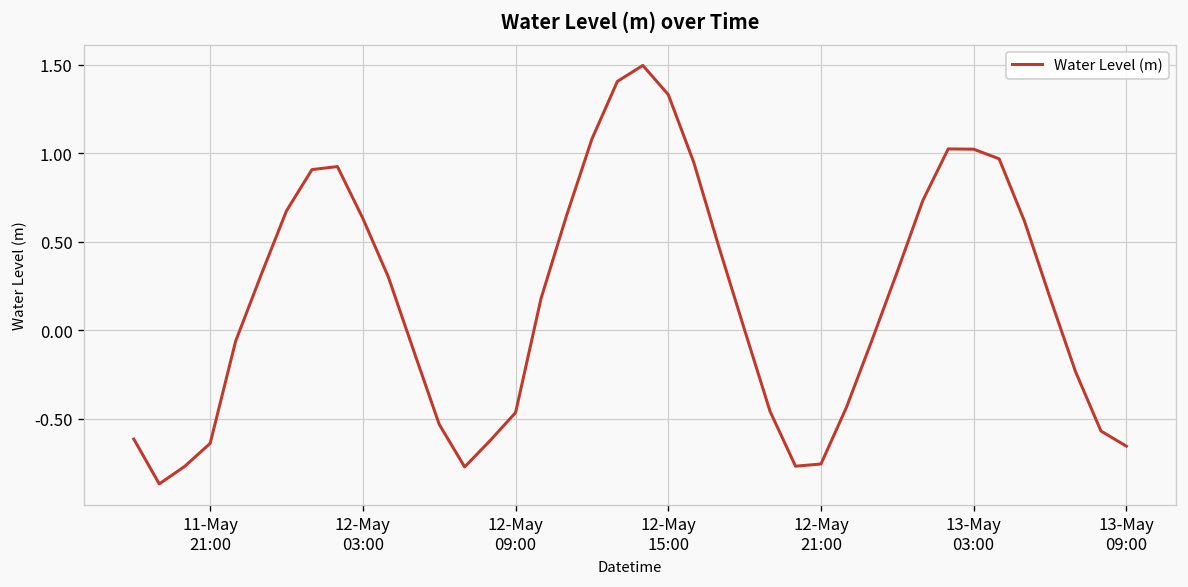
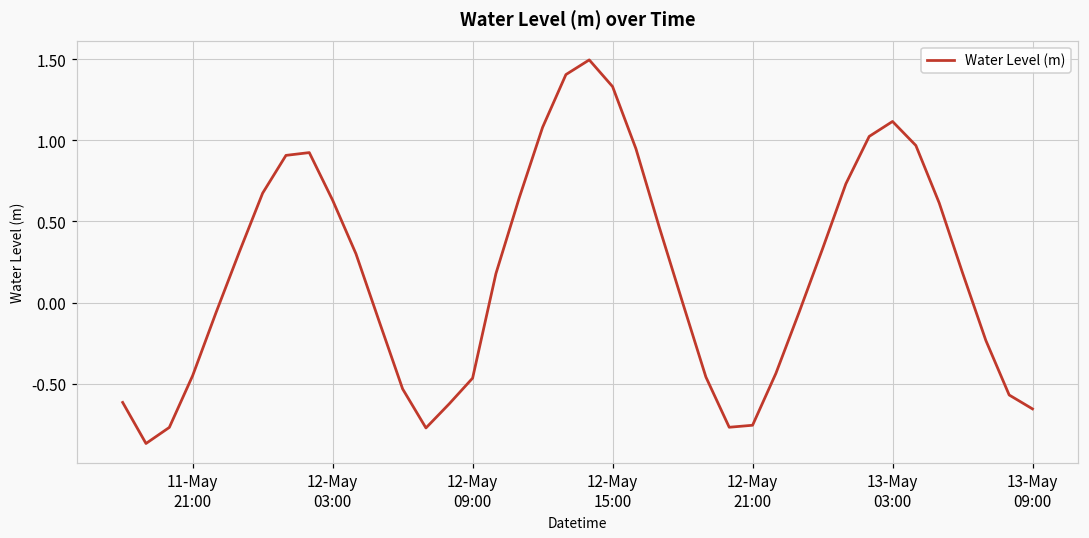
  {
-   "11-May 21:00": -0.64,
+   "11-May 21:00": -0.45,
    "12-May 03:00": 0.63,
    "12-May 09:00": -0.47,
    "12-May 15:00": 1.33,
    "12-May 21:00": -0.76,
-   "13-May 03:00": 1.02,
+   "13-May 03:00": 1.12,
    "13-May 09:00": -0.65
  }
